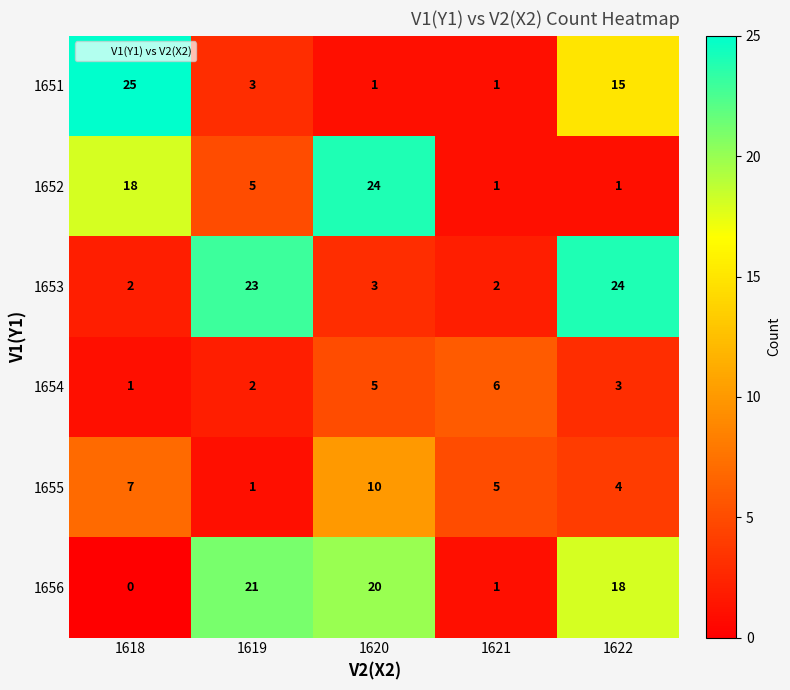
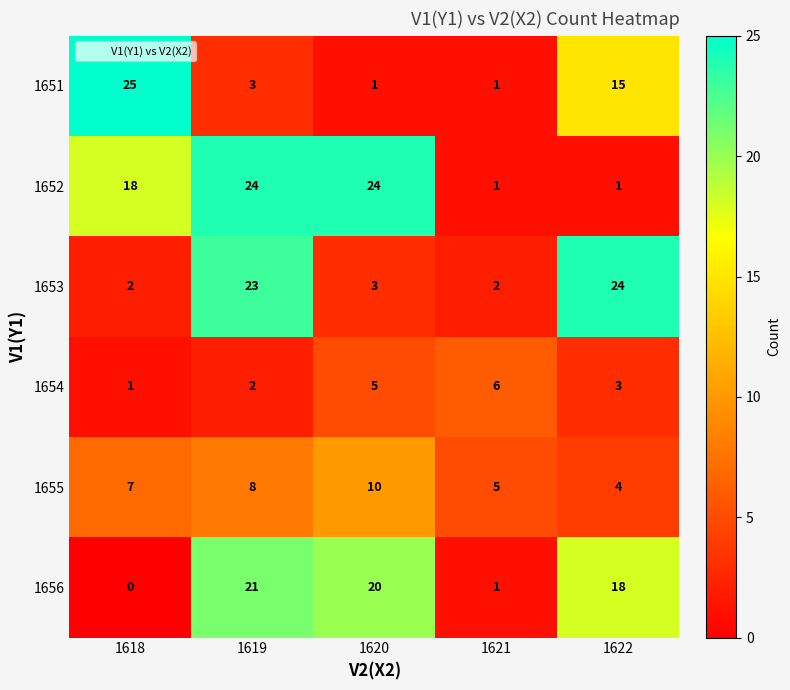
  {
    "1651": {
      "1618": 25,
      "1619": 3,
      "1620": 1,
      "1621": 1,
      "1622": 15
    },
    "1652": {
      "1618": 18,
-     "1619": 5,
+     "1619": 24,
      "1620": 24,
      "1621": 1,
      "1622": 1
    },
    "1653": {
      "1618": 2,
      "1619": 23,
      "1620": 3,
      "1621": 2,
      "1622": 24
    },
    "1654": {
      "1618": 1,
      "1619": 2,
      "1620": 5,
      "1621": 6,
      "1622": 3
    },
    "1655": {
      "1618": 7,
-     "1619": 1,
+     "1619": 8,
      "1620": 10,
      "1621": 5,
      "1622": 4
    },
    "1656": {
      "1618": 0,
      "1619": 21,
      "1620": 20,
      "1621": 1,
      "1622": 18
    }
  }
